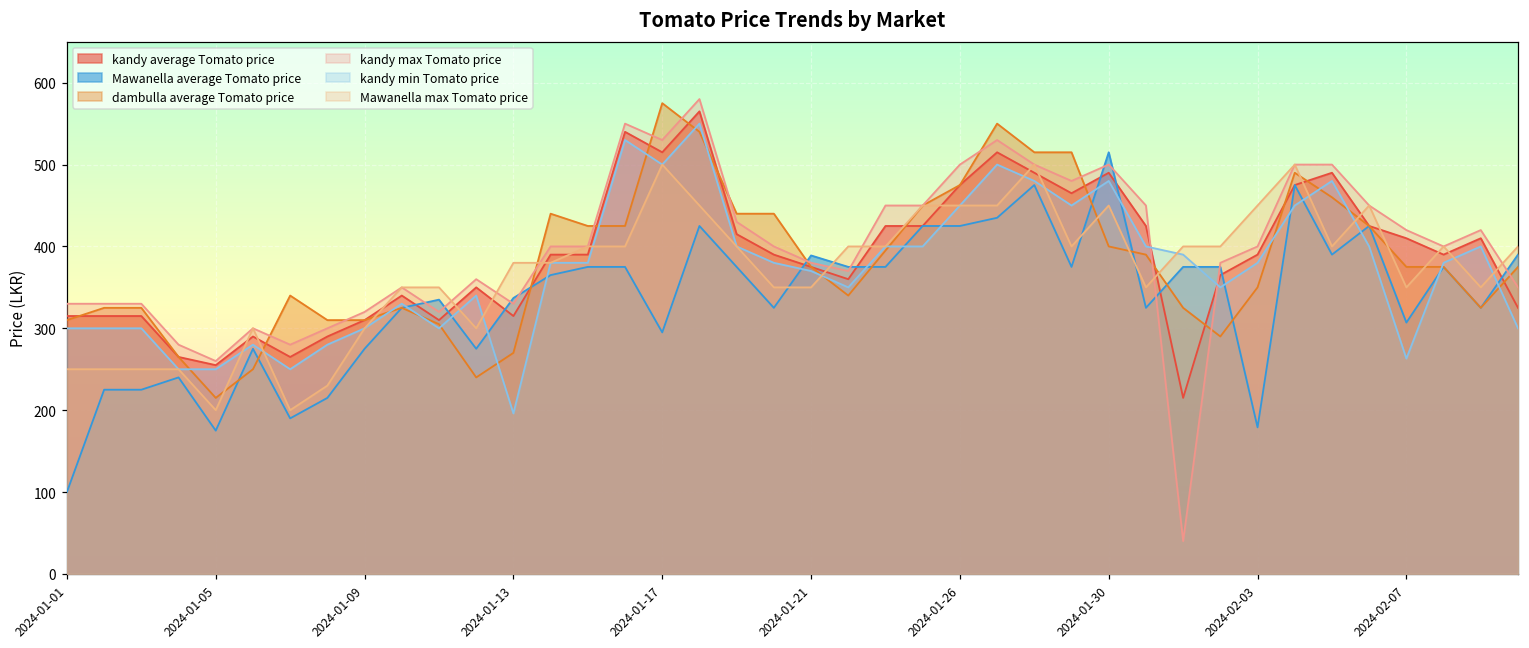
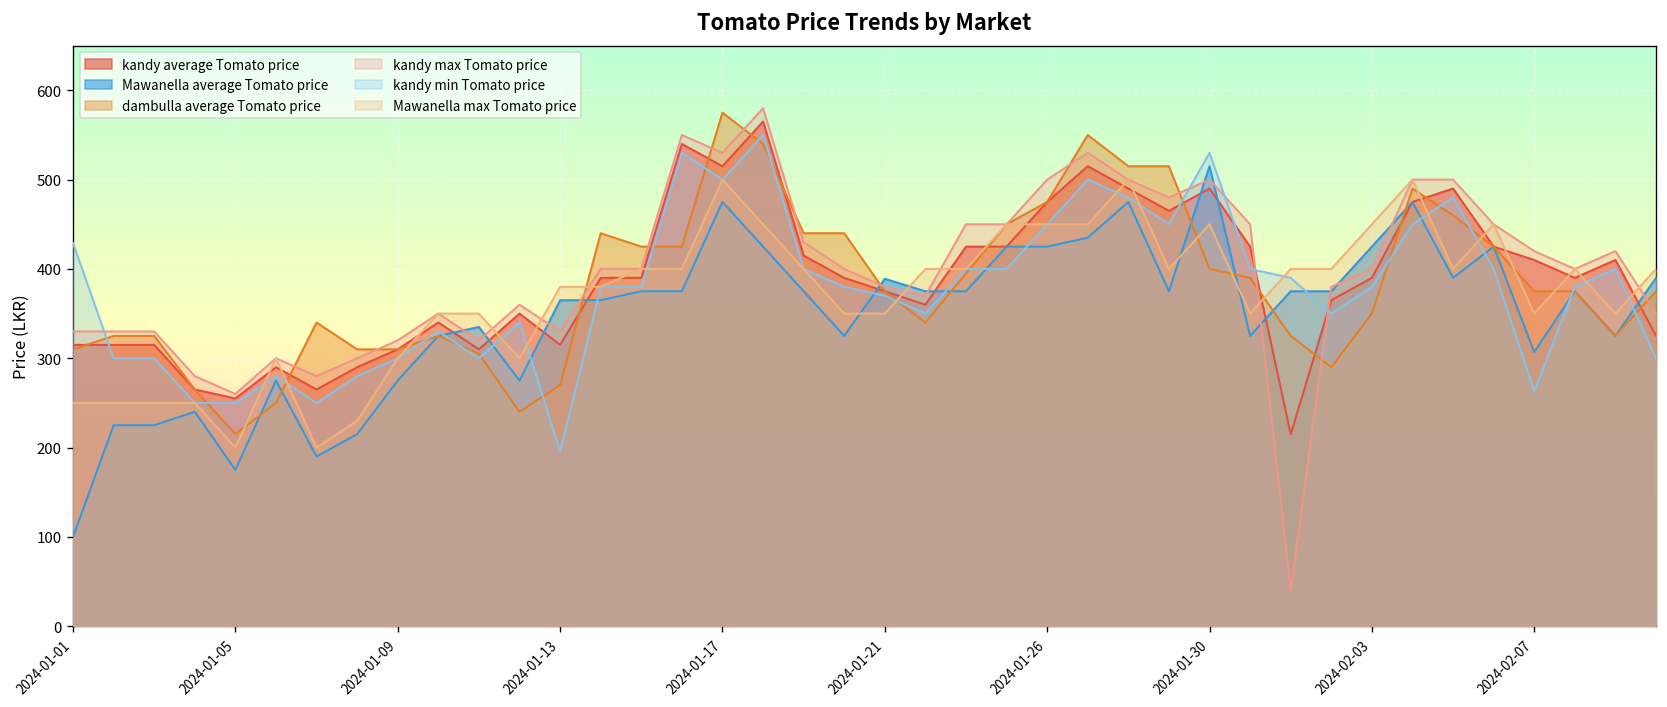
  {
    "Mawanella average Tomato price": {
      "2024-01-01": 100,
      "2024-01-05": 180,
      "2024-01-09": 280,
-     "2024-01-13": 340,
-     "2024-01-17": 300,
+     "2024-01-13": 370,
+     "2024-01-17": 480,
      "2024-01-21": 390,
      "2024-01-26": 430,
      "2024-01-30": 520,
-     "2024-02-03": 180,
+     "2024-02-03": 430,
      "2024-02-07": 310
    },
    "kandy min Tomato price": {
-     "2024-01-01": 300,
+     "2024-01-01": 430,
      "2024-01-05": 250,
      "2024-01-13": 200,
      "2024-01-21": 370,
-     "2024-01-30": 480,
+     "2024-01-30": 530,
      "2024-02-03": 380,
      "2024-02-07": 260
    }
  }
